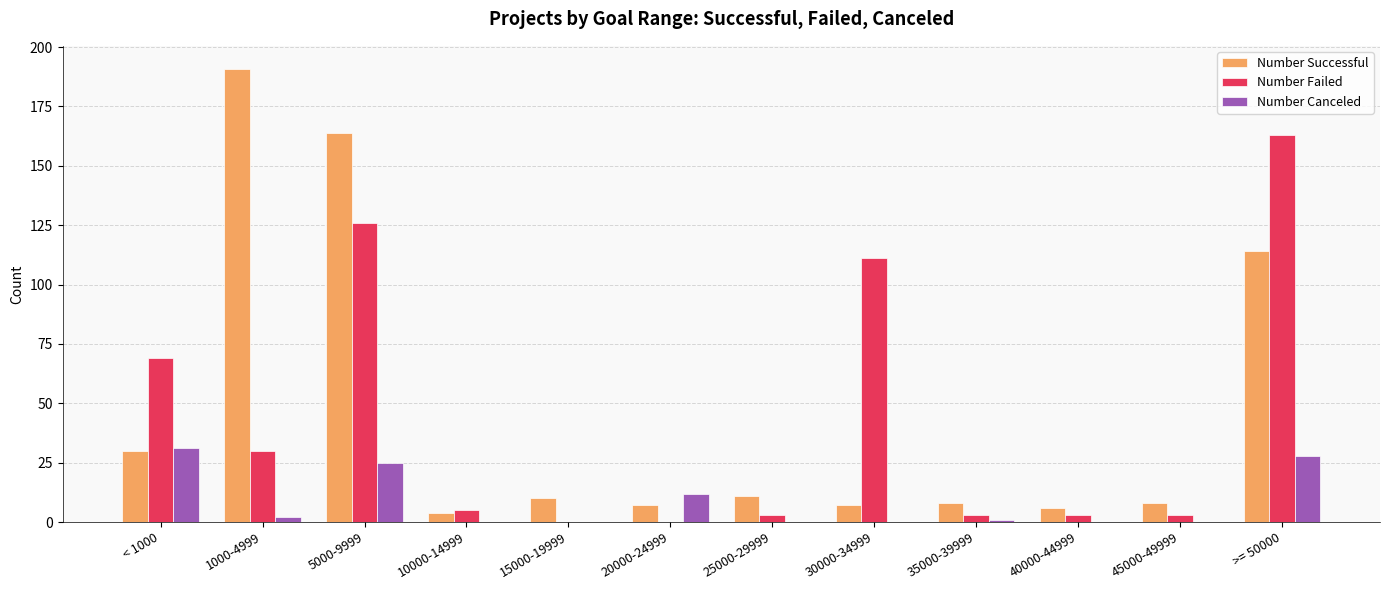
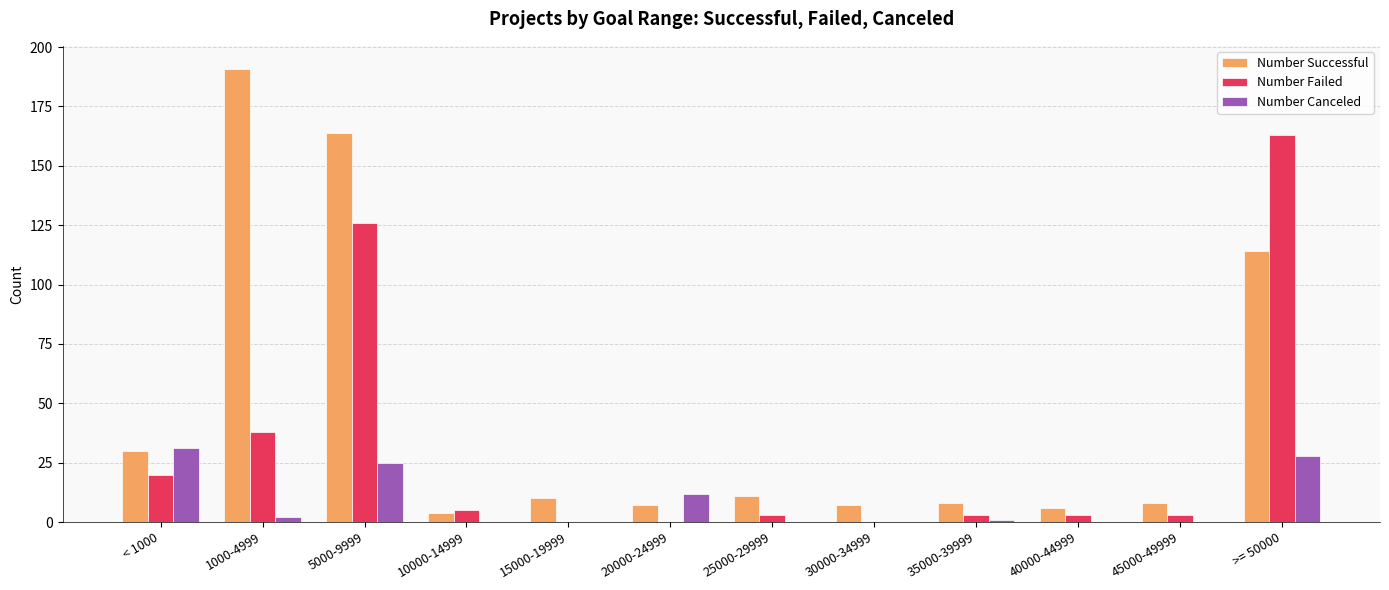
  {
    "Number Successful": {
      "< 1000": 30,
      "1000-4999": 191,
      "5000-9999": 164,
      "10000-14999": 4,
      "15000-19999": 10,
      "20000-24999": 7,
      "25000-29999": 11,
      "30000-34999": 7,
      "35000-39999": 8,
      "40000-44999": 6,
      "45000-49999": 8,
      ">= 50000": 114
    },
    "Number Failed": {
-     "< 1000": 69,
-     "1000-4999": 30,
+     "< 1000": 20,
+     "1000-4999": 38,
      "5000-9999": 126,
      "10000-14999": 5,
      "15000-19999": 0,
      "20000-24999": 0,
      "25000-29999": 3,
-     "30000-34999": 111,
+     "30000-34999": 0,
      "35000-39999": 3,
      "40000-44999": 3,
      "45000-49999": 3,
      ">= 50000": 163
    },
    "Number Canceled": {
      "< 1000": 31,
      "1000-4999": 2,
      "5000-9999": 25,
      "10000-14999": 0,
      "15000-19999": 0,
      "20000-24999": 12,
      "25000-29999": 0,
      "30000-34999": 0,
      "40000-44999": 0,
      "45000-49999": 0,
      ">= 50000": 28
    }
  }
